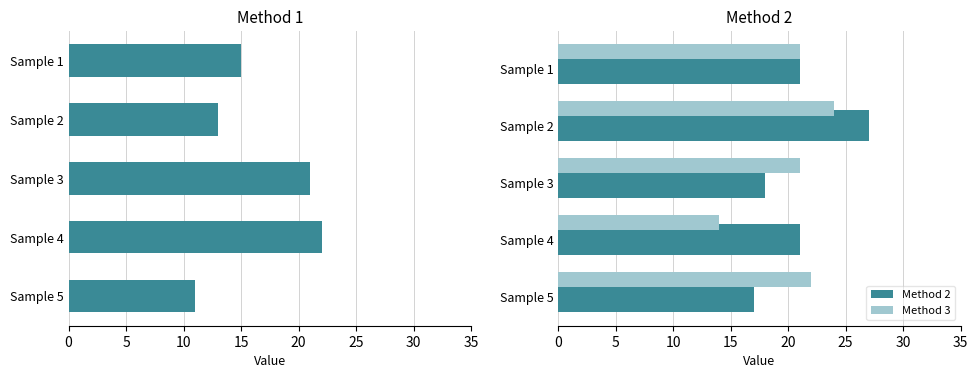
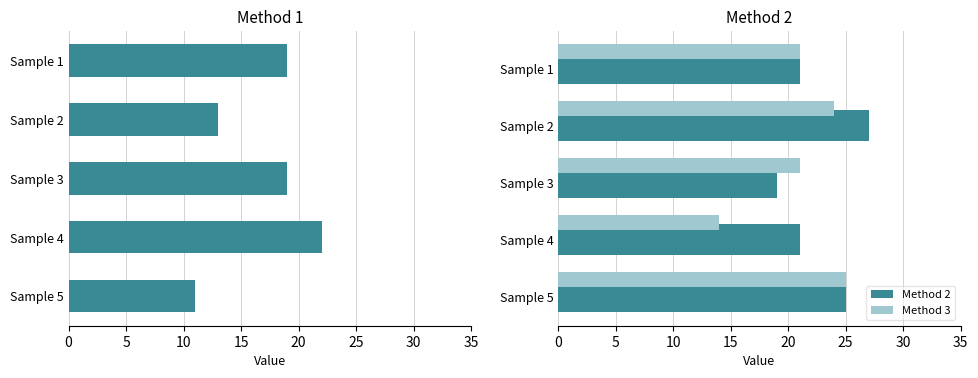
  {
    "Method 1": {
-     "Sample 1": 15,
+     "Sample 1": 19,
      "Sample 2": 13,
-     "Sample 3": 21,
+     "Sample 3": 19,
      "Sample 4": 22,
      "Sample 5": 11
    },
    "Method 2": {
      "Method 2": {
        "Sample 1": 21,
        "Sample 2": 27,
-       "Sample 3": 18,
+       "Sample 3": 19,
        "Sample 4": 21,
-       "Sample 5": 17
+       "Sample 5": 25
      },
      "Method 3": {
        "Sample 1": 21,
        "Sample 2": 24,
        "Sample 3": 21,
        "Sample 4": 14,
-       "Sample 5": 22
+       "Sample 5": 25
      }
    }
  }
